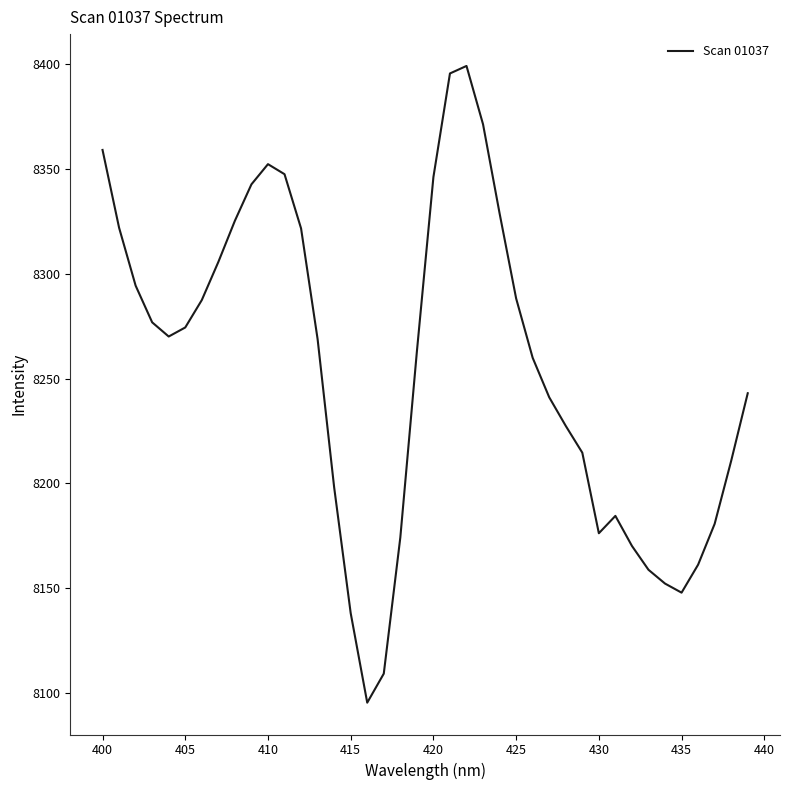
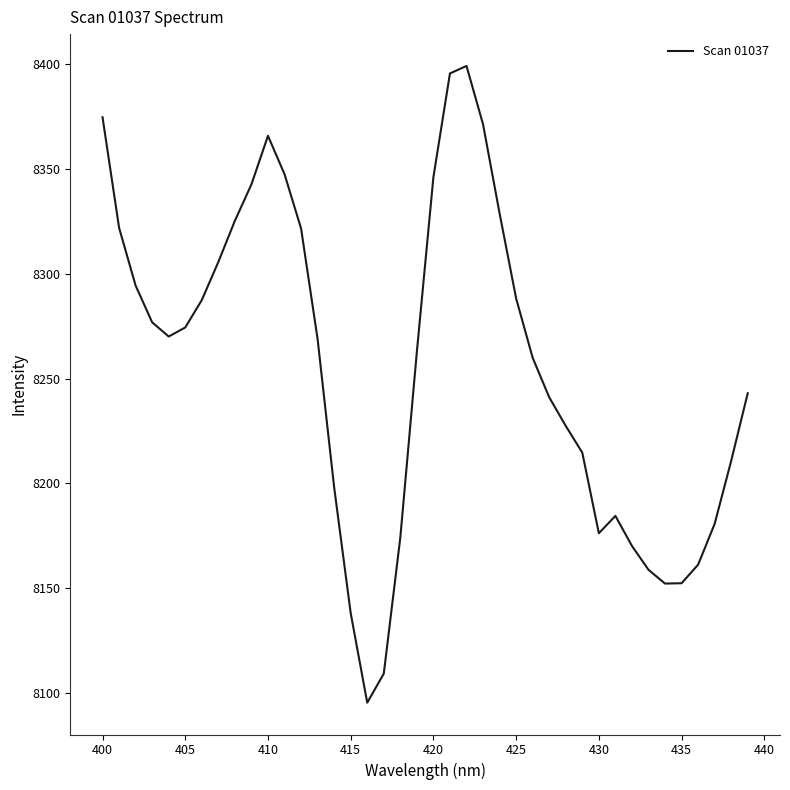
  {
-   "400": 8359,
+   "400": 8375,
    "405": 8274,
-   "410": 8352,
+   "410": 8366,
    "415": 8138,
    "420": 8346,
    "425": 8288,
    "430": 8176,
-   "435": 8148
+   "435": 8152
  }
